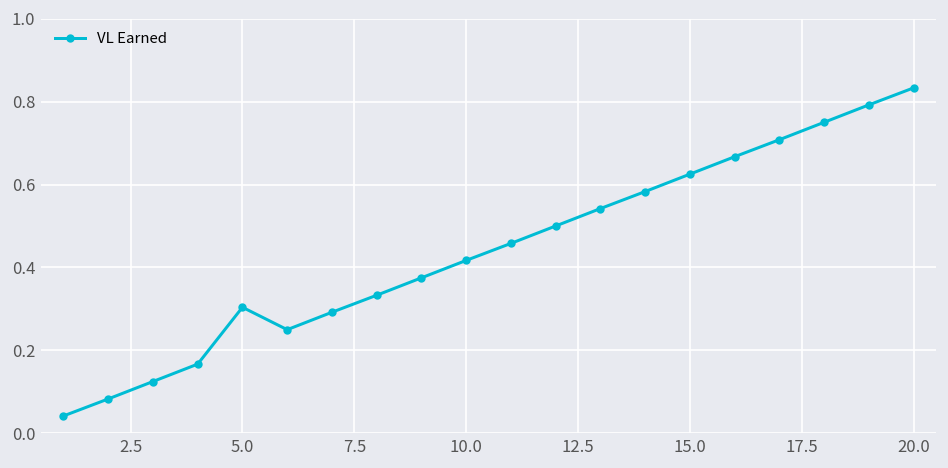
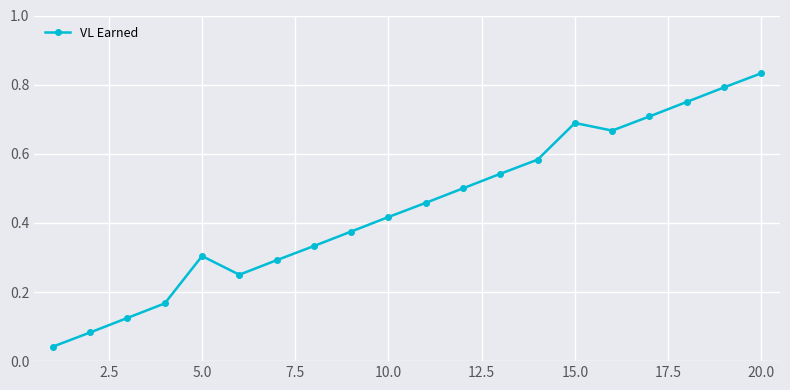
  {
    "5.0": 0.30,
    "10.0": 0.42,
-   "15.0": 0.63,
+   "15.0": 0.69,
    "20.0": 0.83
  }
